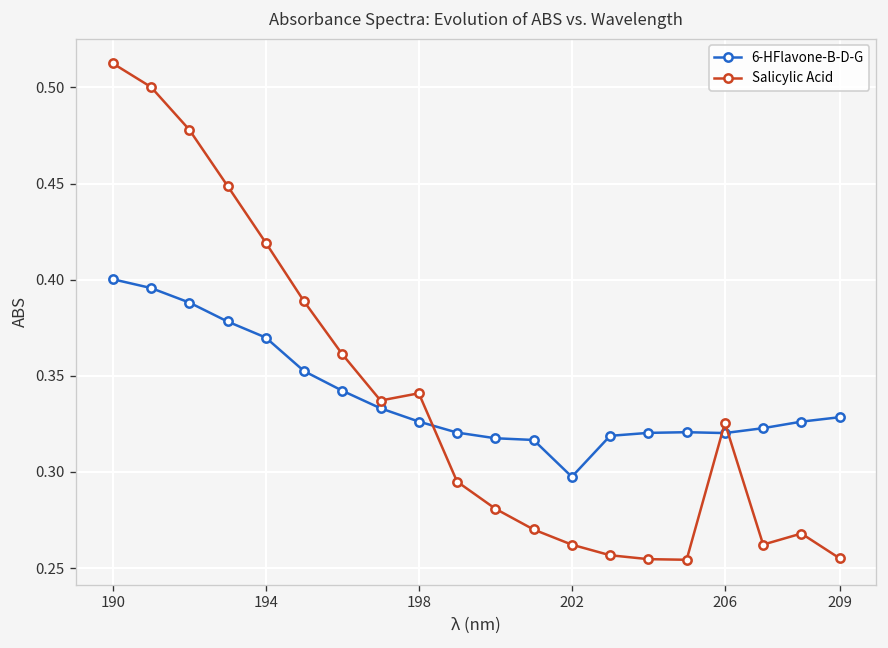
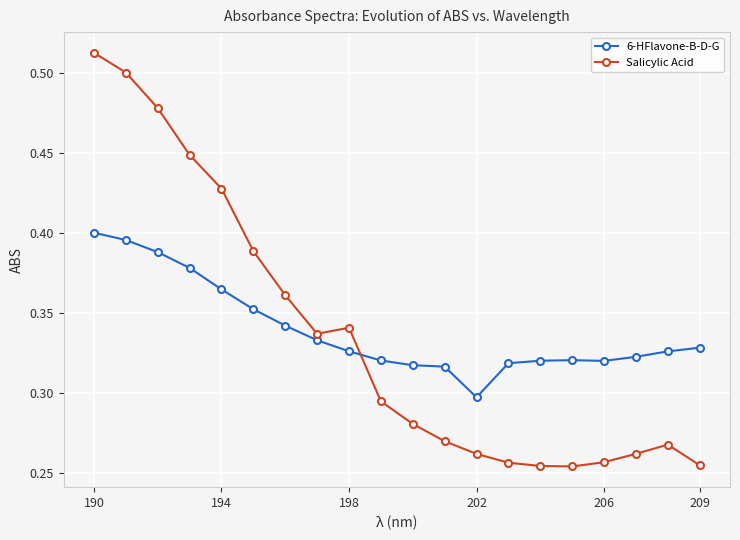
  {
    "6-HFlavone-B-D-G": {
      "190": 0.400,
-     "194": 0.370,
+     "194": 0.365,
      "198": 0.326,
      "202": 0.297,
      "206": 0.320,
      "209": 0.328
    },
    "Salicylic Acid": {
      "190": 0.513,
-     "194": 0.419,
+     "194": 0.428,
      "198": 0.341,
      "202": 0.262,
-     "206": 0.325,
+     "206": 0.257,
      "209": 0.255
    }
  }
